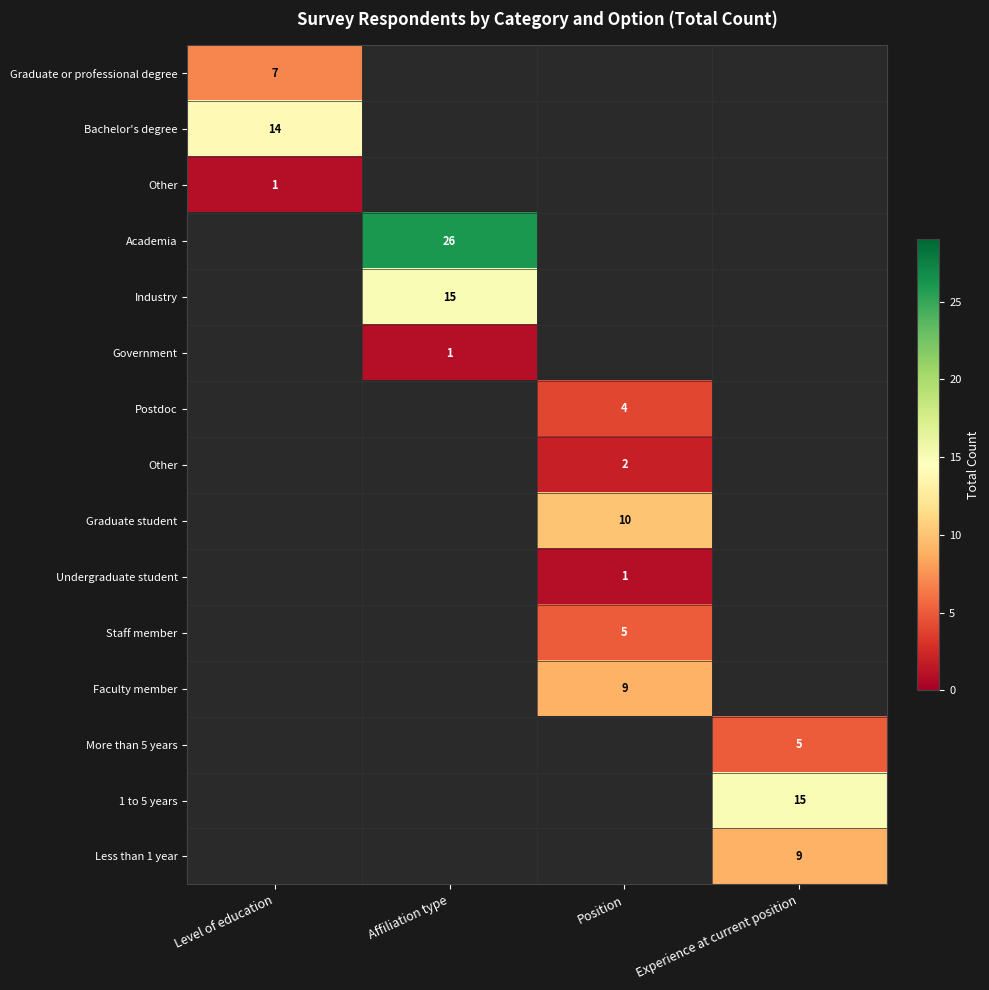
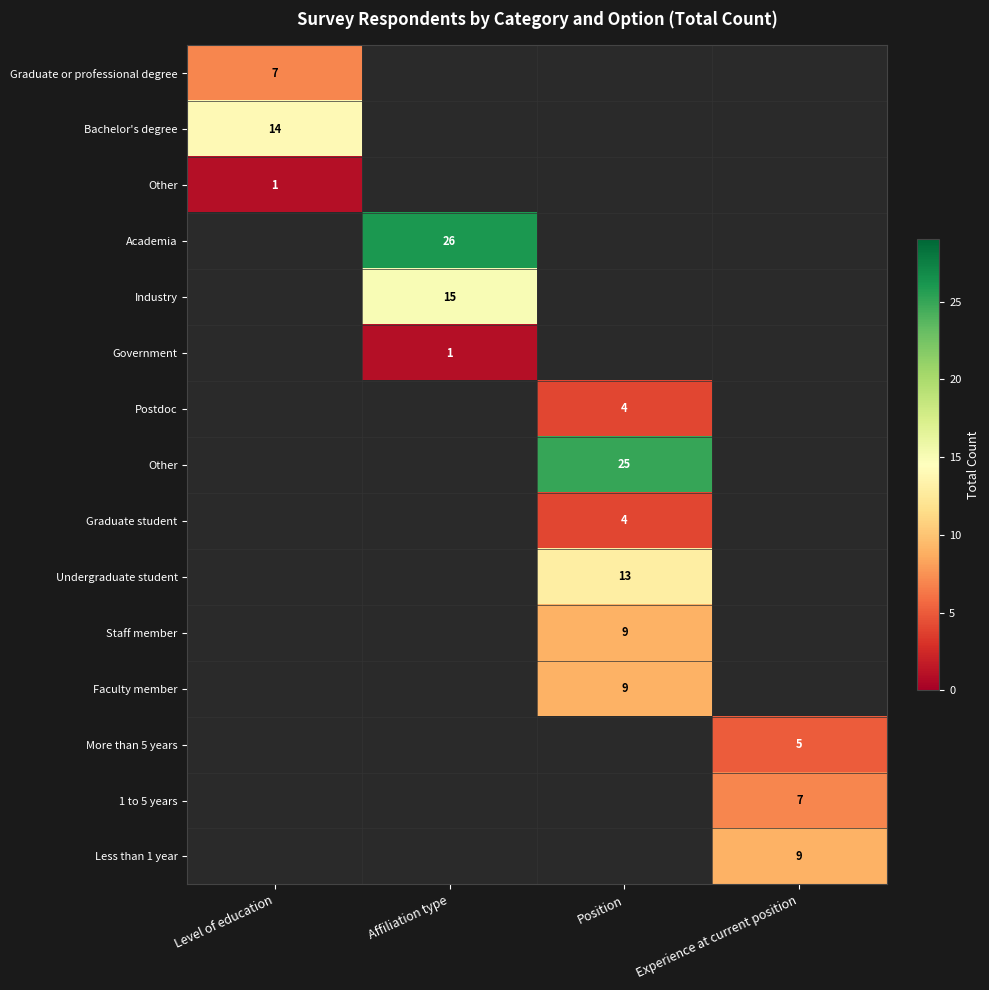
  {
    "Graduate or professional degree": {
      "Level of education": 7
    },
    "Bachelor's degree": {
      "Level of education": 14
    },
    "Other": {
      "Level of education": 1,
-     "Position": 2
+     "Position": 25
    },
    "Academia": {
      "Affiliation type": 26
    },
    "Industry": {
      "Affiliation type": 15
    },
    "Government": {
      "Affiliation type": 1
    },
    "Postdoc": {
      "Position": 4
    },
    "Graduate student": {
-     "Position": 10
+     "Position": 4
    },
    "Undergraduate student": {
-     "Position": 1
+     "Position": 13
    },
    "Staff member": {
-     "Position": 5
+     "Position": 9
    },
    "Faculty member": {
      "Position": 9
    },
    "More than 5 years": {
      "Experience at current position": 5
    },
    "1 to 5 years": {
-     "Experience at current position": 15
+     "Experience at current position": 7
    },
    "Less than 1 year": {
      "Experience at current position": 9
    }
  }
